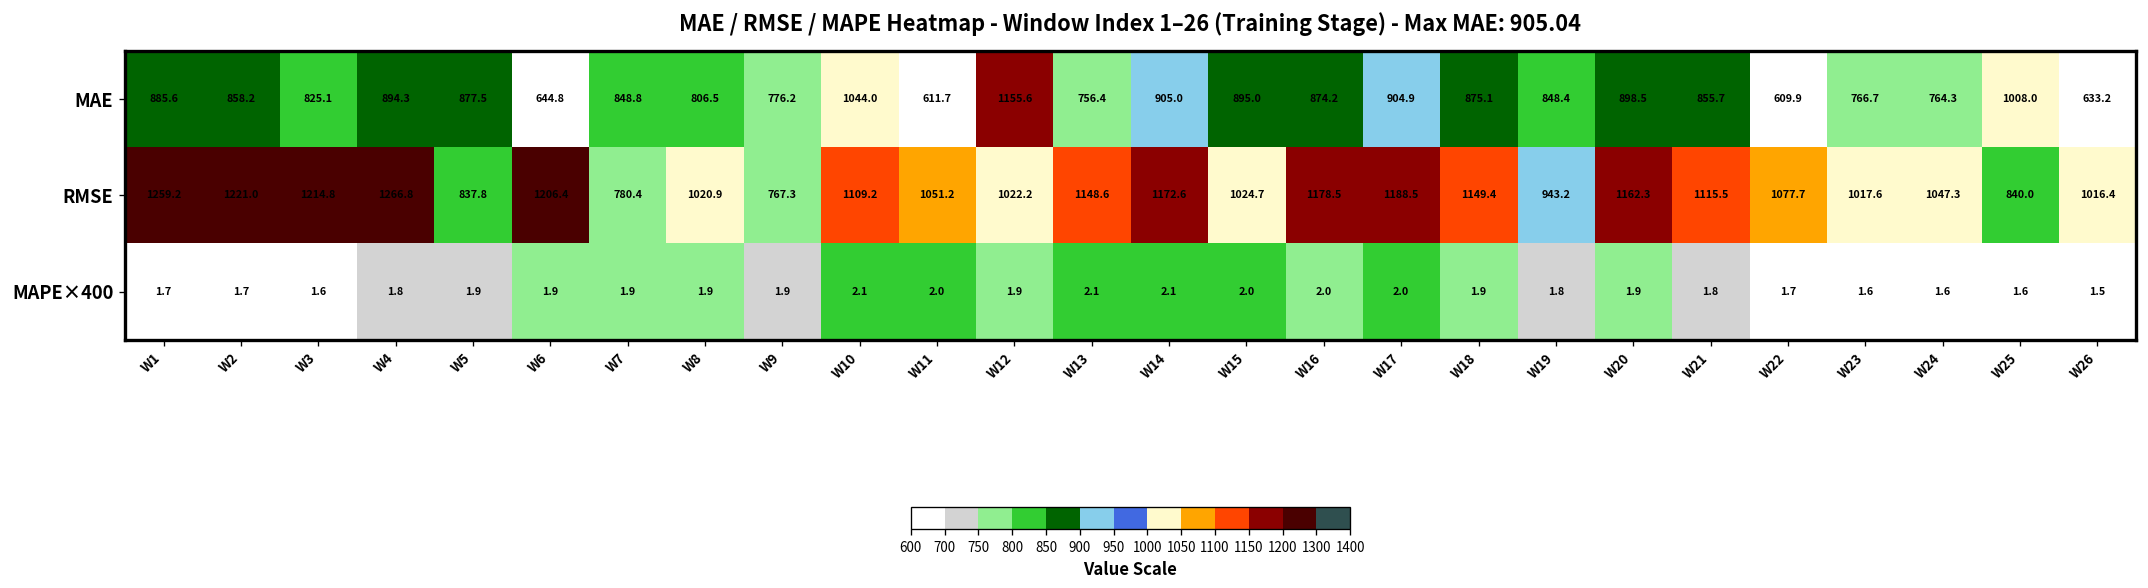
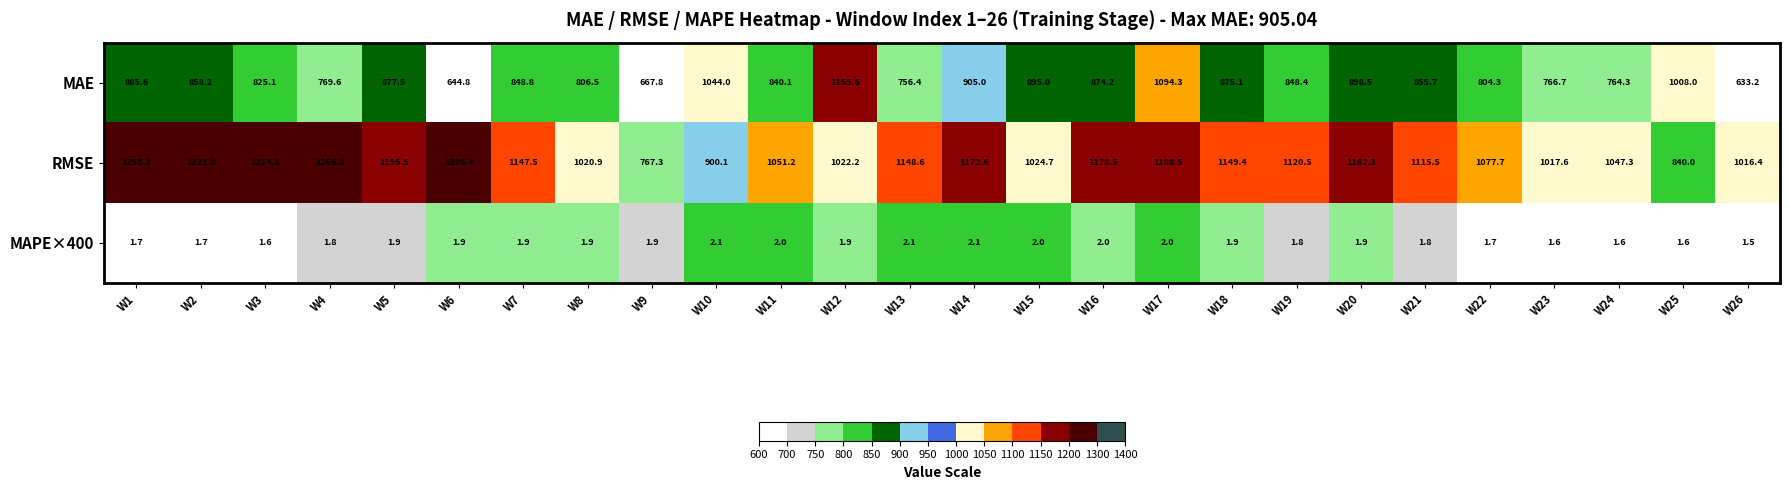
  {
    "MAE": {
      "W1": 885.6,
      "W2": 858.2,
      "W3": 825.1,
-     "W4": 894.3,
+     "W4": 769.6,
      "W5": 877.5,
      "W6": 644.8,
      "W7": 848.8,
      "W8": 806.5,
-     "W9": 776.2,
+     "W9": 667.8,
      "W10": 1044.0,
-     "W11": 611.7,
+     "W11": 840.1,
      "W12": 1155.6,
      "W13": 756.4,
      "W14": 905.0,
      "W15": 895.0,
      "W16": 874.2,
-     "W17": 904.9,
+     "W17": 1094.3,
      "W18": 875.1,
      "W19": 848.4,
      "W20": 898.5,
      "W21": 855.7,
-     "W22": 609.9,
+     "W22": 804.3,
      "W23": 766.7,
      "W24": 764.3,
      "W25": 1008.0,
      "W26": 633.2
    },
    "RMSE": {
      "W1": 1259.2,
      "W2": 1221.0,
      "W3": 1214.8,
      "W4": 1266.8,
-     "W5": 837.8,
+     "W5": 1195.5,
      "W6": 1206.4,
-     "W7": 780.4,
+     "W7": 1147.5,
      "W8": 1020.9,
      "W9": 767.3,
-     "W10": 1109.2,
+     "W10": 900.1,
      "W11": 1051.2,
      "W12": 1022.2,
      "W13": 1148.6,
      "W14": 1172.6,
      "W15": 1024.7,
      "W16": 1178.5,
      "W17": 1188.5,
      "W18": 1149.4,
-     "W19": 943.2,
+     "W19": 1120.5,
      "W20": 1162.3,
      "W21": 1115.5,
      "W22": 1077.7,
      "W23": 1017.6,
      "W24": 1047.3,
      "W25": 840.0,
      "W26": 1016.4
    },
    "MAPE×400": {
      "W1": 1.7,
      "W2": 1.7,
      "W3": 1.6,
      "W4": 1.8,
      "W5": 1.9,
      "W6": 1.9,
      "W7": 1.9,
      "W8": 1.9,
      "W9": 1.9,
      "W10": 2.1,
      "W11": 2.0,
      "W12": 1.9,
      "W13": 2.1,
      "W14": 2.1,
      "W15": 2.0,
      "W16": 2.0,
      "W17": 2.0,
      "W18": 1.9,
      "W19": 1.8,
      "W20": 1.9,
      "W21": 1.8,
      "W22": 1.7,
      "W23": 1.6,
      "W24": 1.6,
      "W25": 1.6,
      "W26": 1.5
    }
  }
